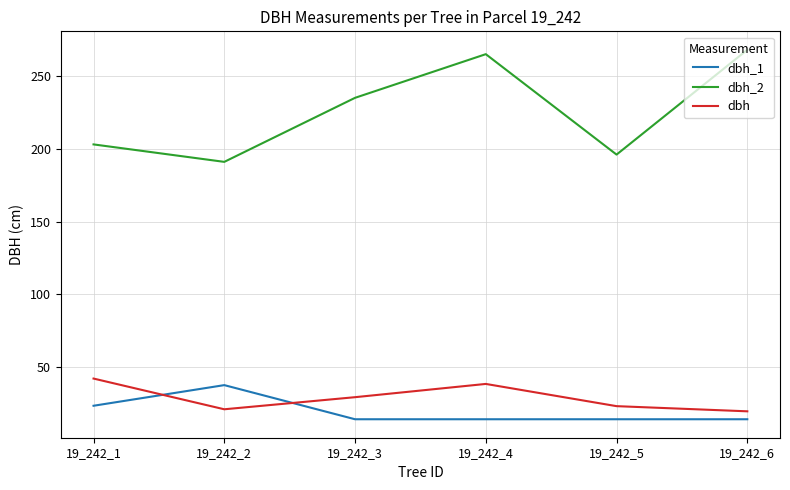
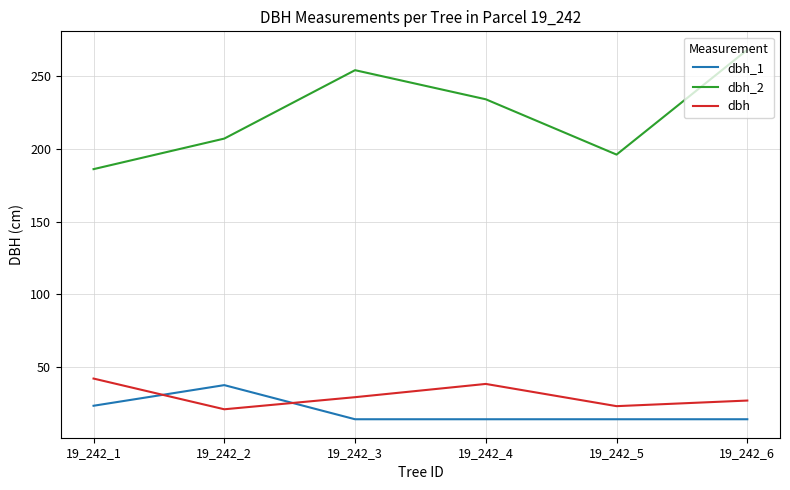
  {
    "dbh_1": {
      "19_242_1": 23,
      "19_242_2": 38,
      "19_242_3": 14,
      "19_242_4": 14,
      "19_242_5": 14,
      "19_242_6": 14
    },
    "dbh_2": {
-     "19_242_1": 203,
-     "19_242_2": 191,
-     "19_242_3": 235,
-     "19_242_4": 265,
+     "19_242_1": 186,
+     "19_242_2": 207,
+     "19_242_3": 254,
+     "19_242_4": 234,
      "19_242_5": 196
    },
    "dbh": {
      "19_242_1": 42,
      "19_242_2": 21,
      "19_242_3": 29,
      "19_242_4": 38,
      "19_242_5": 23,
-     "19_242_6": 20
+     "19_242_6": 27
    }
  }
